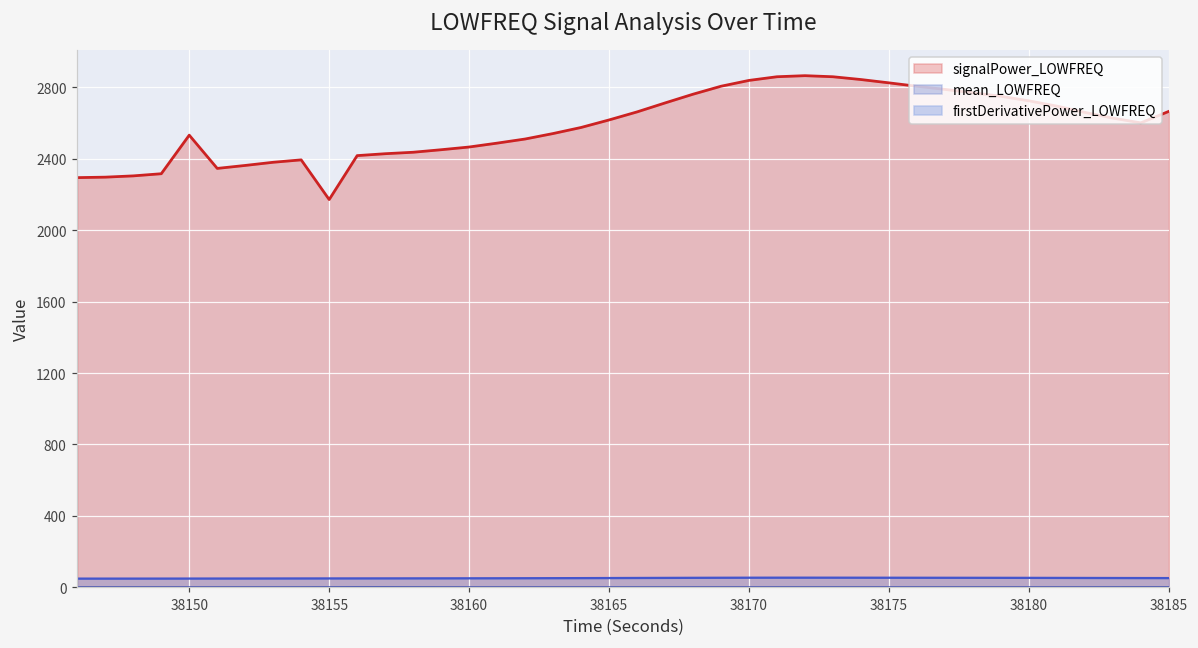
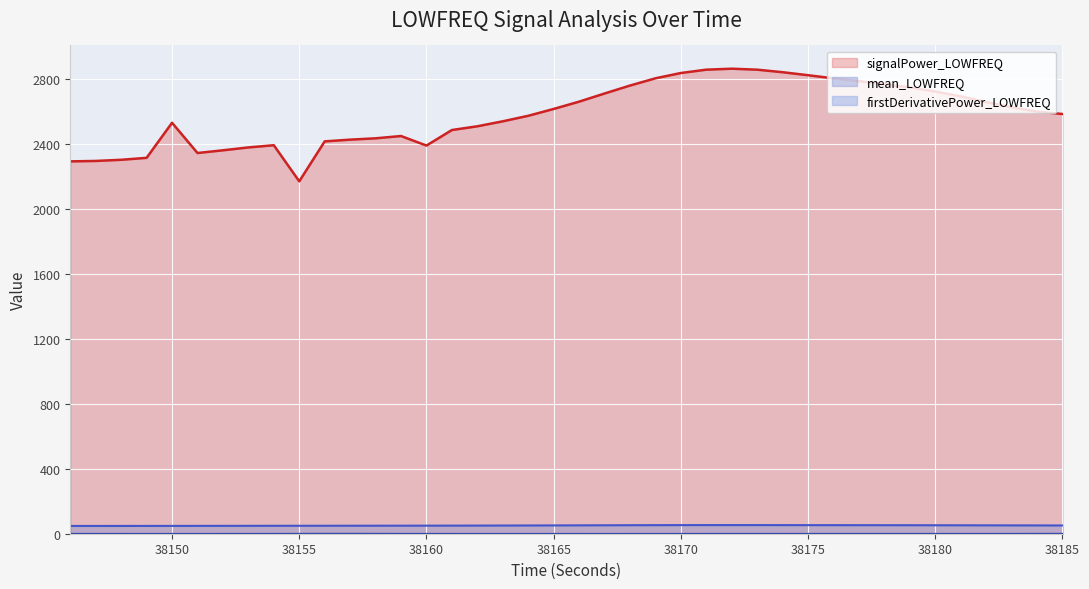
  {
    "signalPower_LOWFREQ": {
      "38150": 2530,
      "38155": 2170,
-     "38160": 2470,
+     "38160": 2390,
      "38165": 2620,
      "38170": 2840,
      "38175": 2830,
-     "38185": 2670
+     "38185": 2590
    }
  }
